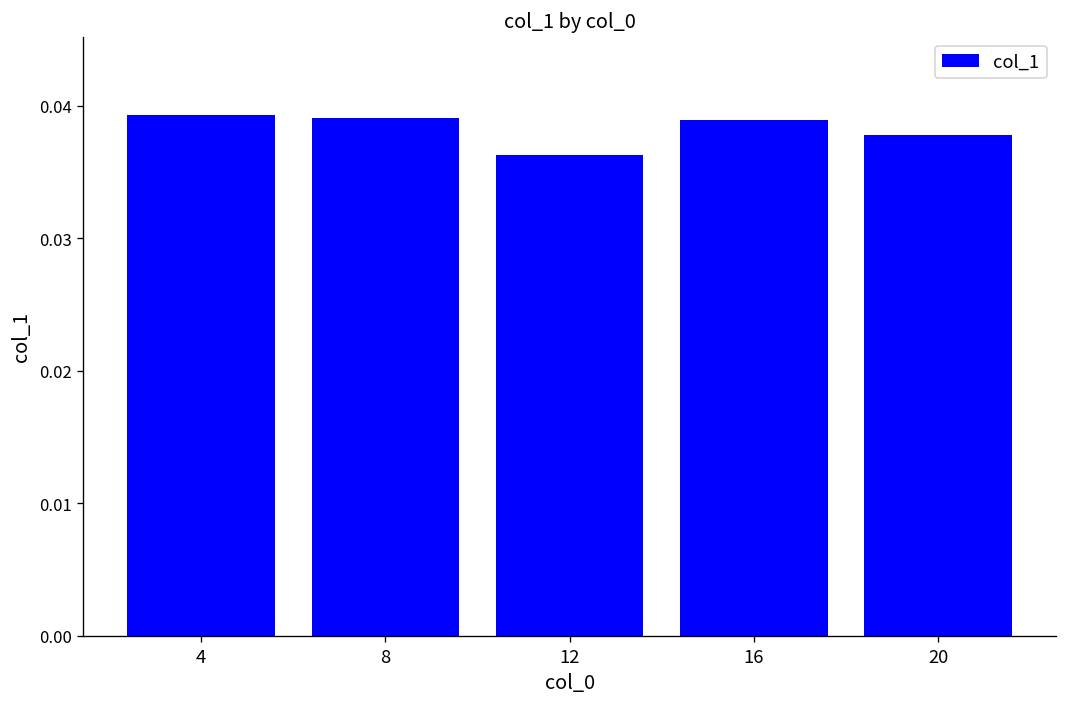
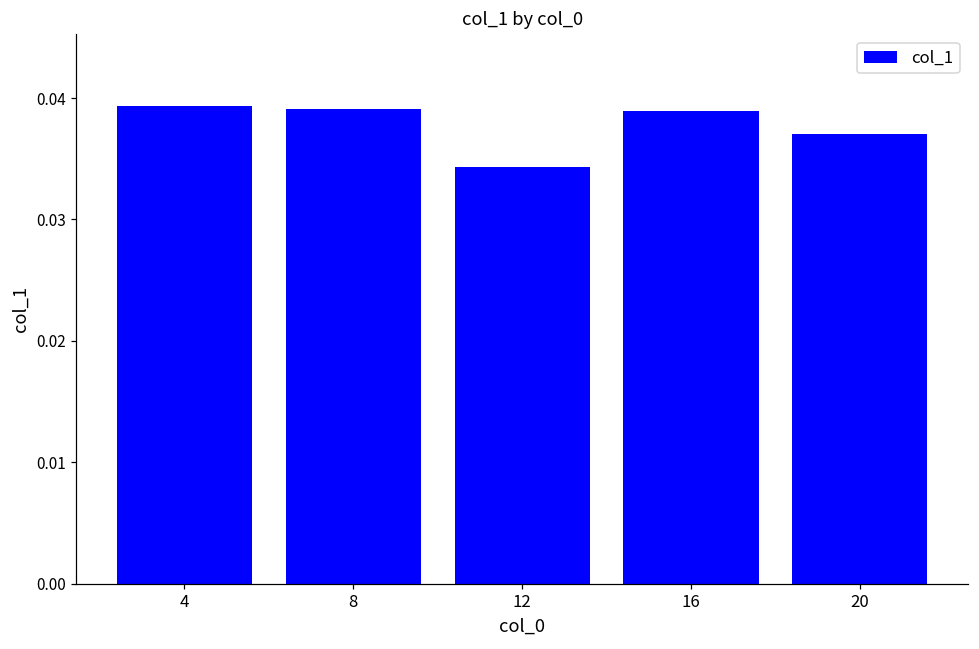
  {
    "4": 0.0393,
    "8": 0.0391,
-   "12": 0.0363,
+   "12": 0.0343,
    "16": 0.0390,
-   "20": 0.0378
+   "20": 0.0370
  }
